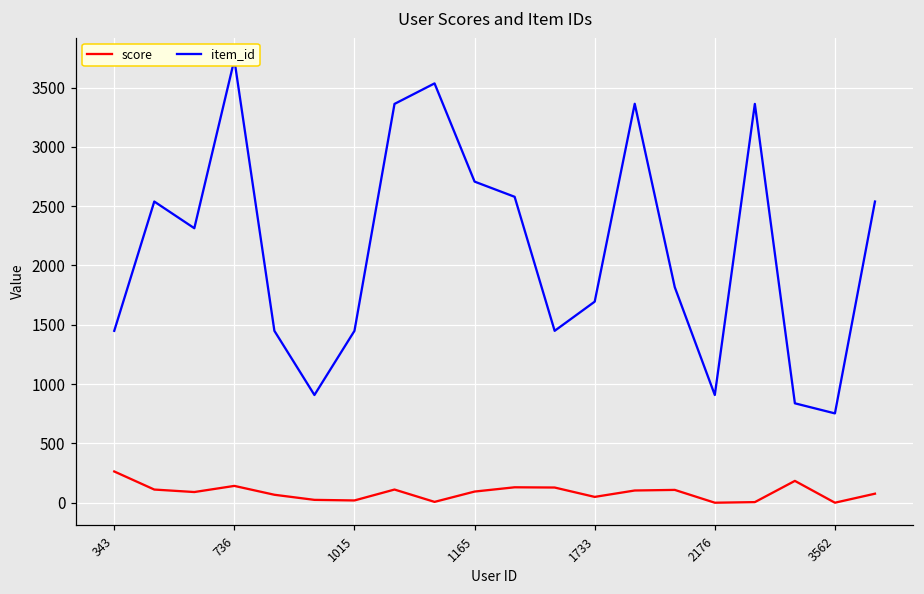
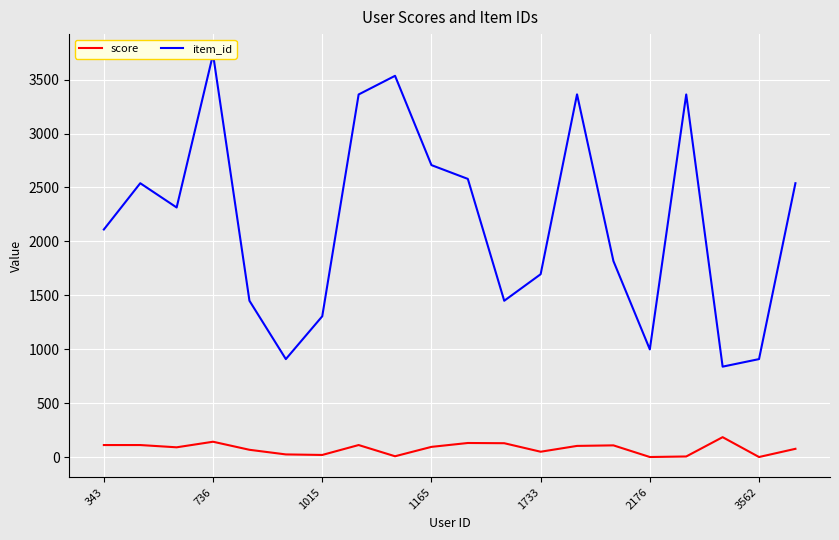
  {
    "score": {
-     "343": 260,
+     "343": 110,
      "736": 140,
      "1015": 20,
      "1165": 90,
      "1733": 50,
      "2176": 0,
      "3562": 0
    },
    "item_id": {
-     "343": 1450,
-     "1015": 1450,
+     "343": 2110,
+     "1015": 1310,
      "1165": 2710,
      "1733": 1700,
-     "2176": 910,
-     "3562": 750
+     "2176": 1000,
+     "3562": 910
    }
  }
